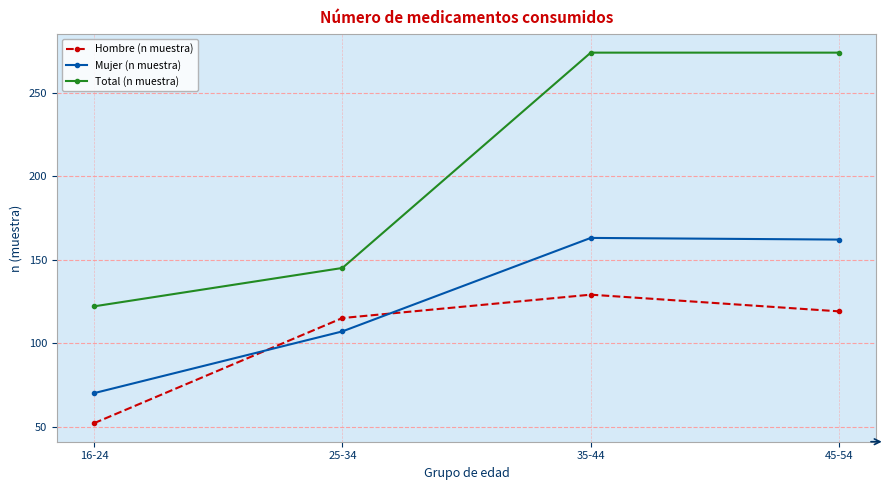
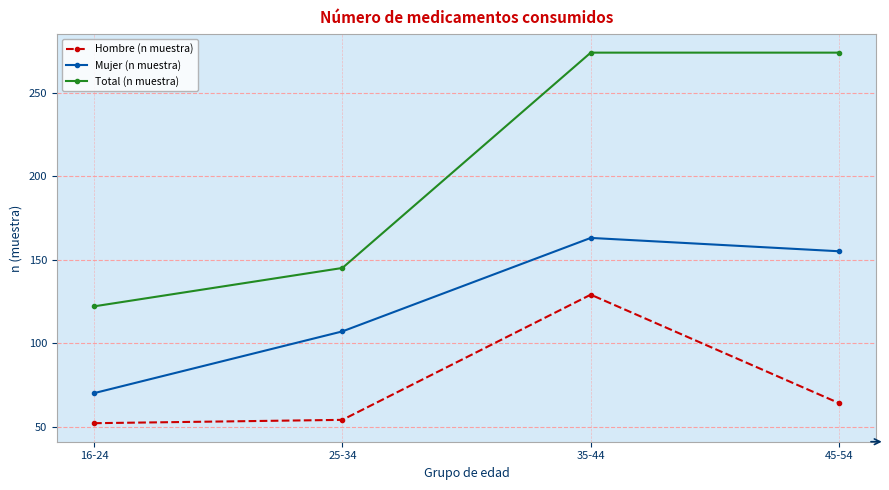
  {
    "Hombre (n muestra)": {
      "16-24": 52,
-     "25-34": 115,
+     "25-34": 54,
      "35-44": 129,
-     "45-54": 119
+     "45-54": 64
    },
    "Mujer (n muestra)": {
      "16-24": 70,
      "25-34": 107,
      "35-44": 163,
-     "45-54": 162
+     "45-54": 155
    },
    "Total (n muestra)": {
      "16-24": 122,
      "25-34": 145,
      "35-44": 274,
      "45-54": 274
    }
  }
